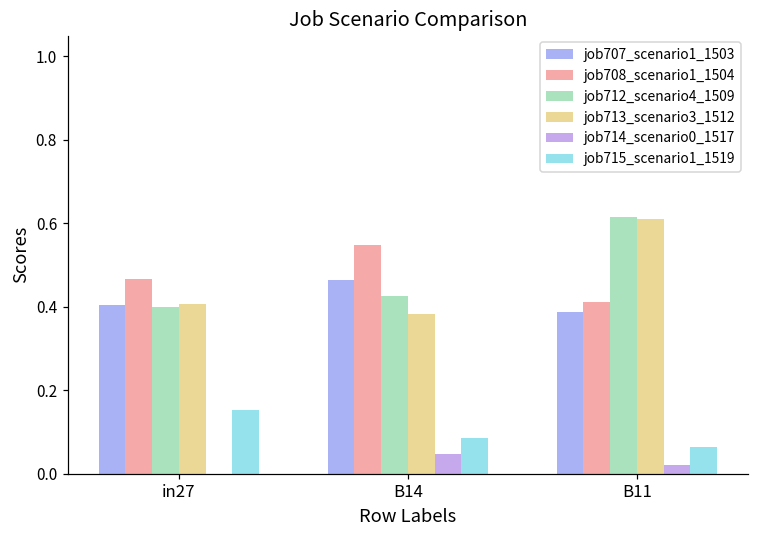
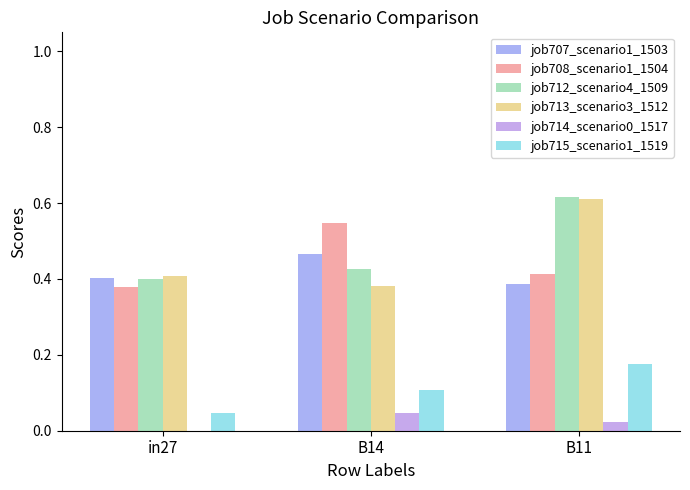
  {
    "job708_scenario1_1504": {
-     "in27": 0.47,
+     "in27": 0.38,
      "B14": 0.55,
      "B11": 0.41
    },
    "job712_scenario4_1509": {
      "in27": 0.40,
      "B14": 0.43,
      "B11": 0.62
    },
    "job713_scenario3_1512": {
      "in27": 0.41,
      "B14": 0.38,
      "B11": 0.61
    },
    "job715_scenario1_1519": {
-     "in27": 0.15,
-     "B14": 0.09,
-     "B11": 0.06
+     "in27": 0.05,
+     "B14": 0.11,
+     "B11": 0.18
    }
  }
